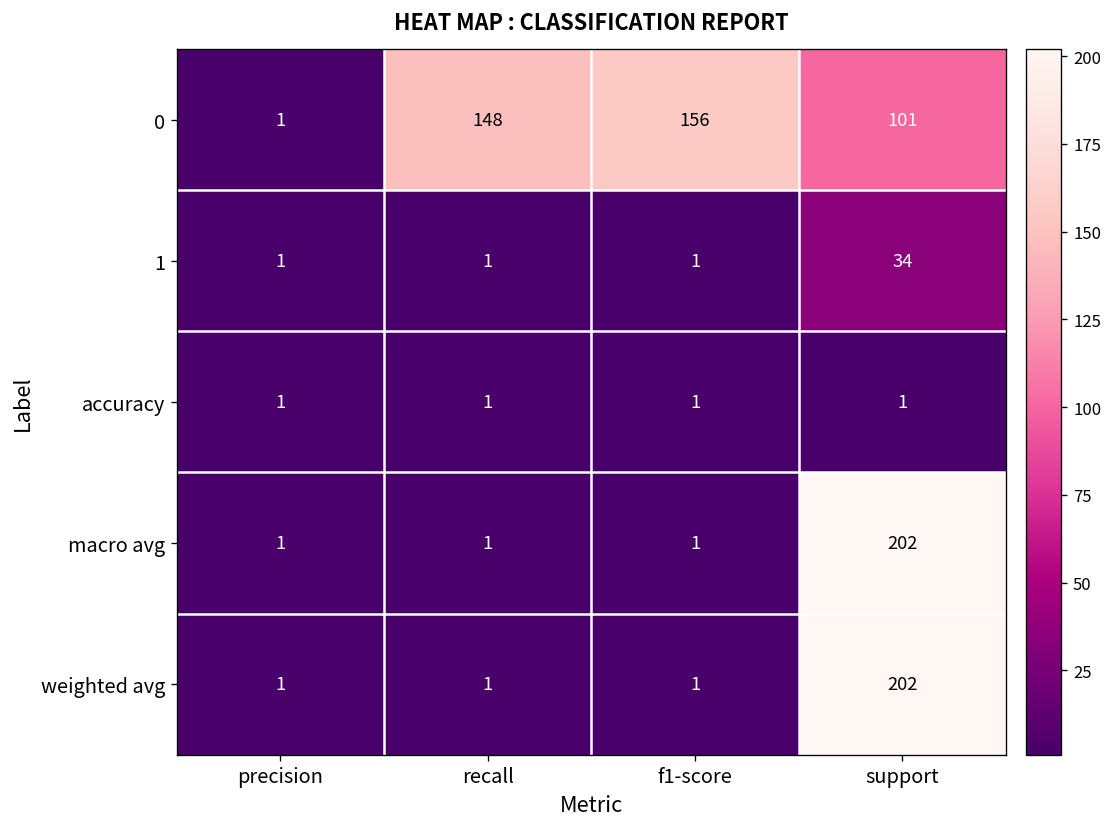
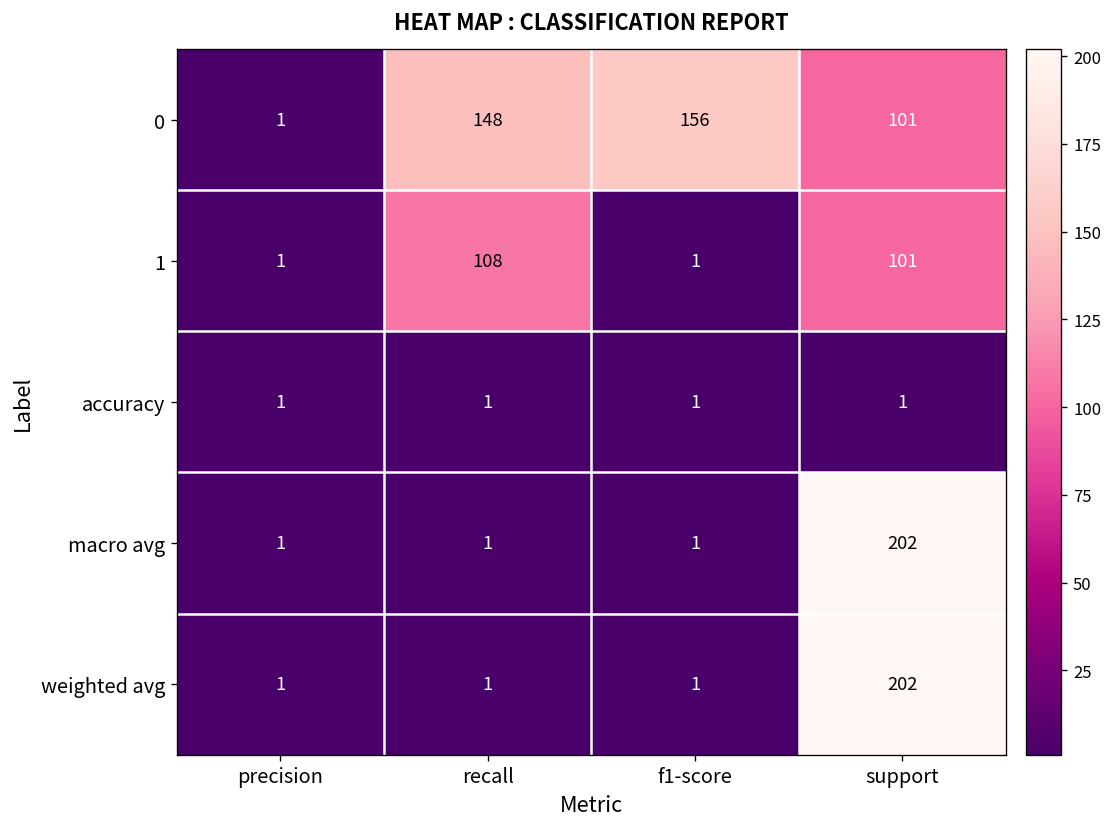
  {
    "0": {
      "precision": 1,
      "recall": 148,
      "f1-score": 156,
      "support": 101
    },
    "1": {
      "precision": 1,
-     "recall": 1,
+     "recall": 108,
      "f1-score": 1,
-     "support": 34
+     "support": 101
    },
    "accuracy": {
      "precision": 1,
      "recall": 1,
      "f1-score": 1,
      "support": 1
    },
    "macro avg": {
      "precision": 1,
      "recall": 1,
      "f1-score": 1,
      "support": 202
    },
    "weighted avg": {
      "precision": 1,
      "recall": 1,
      "f1-score": 1,
      "support": 202
    }
  }
